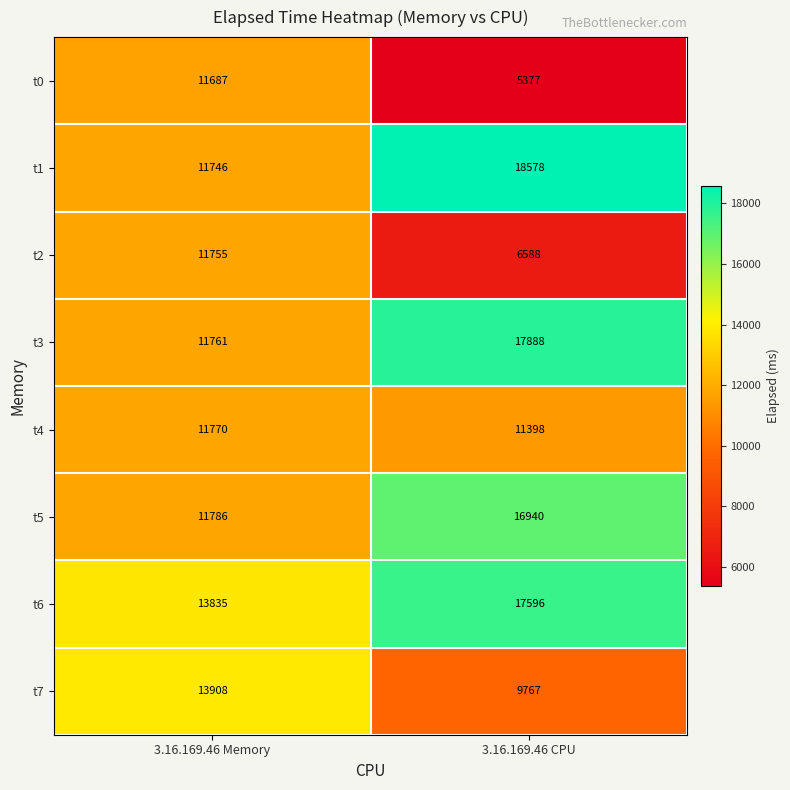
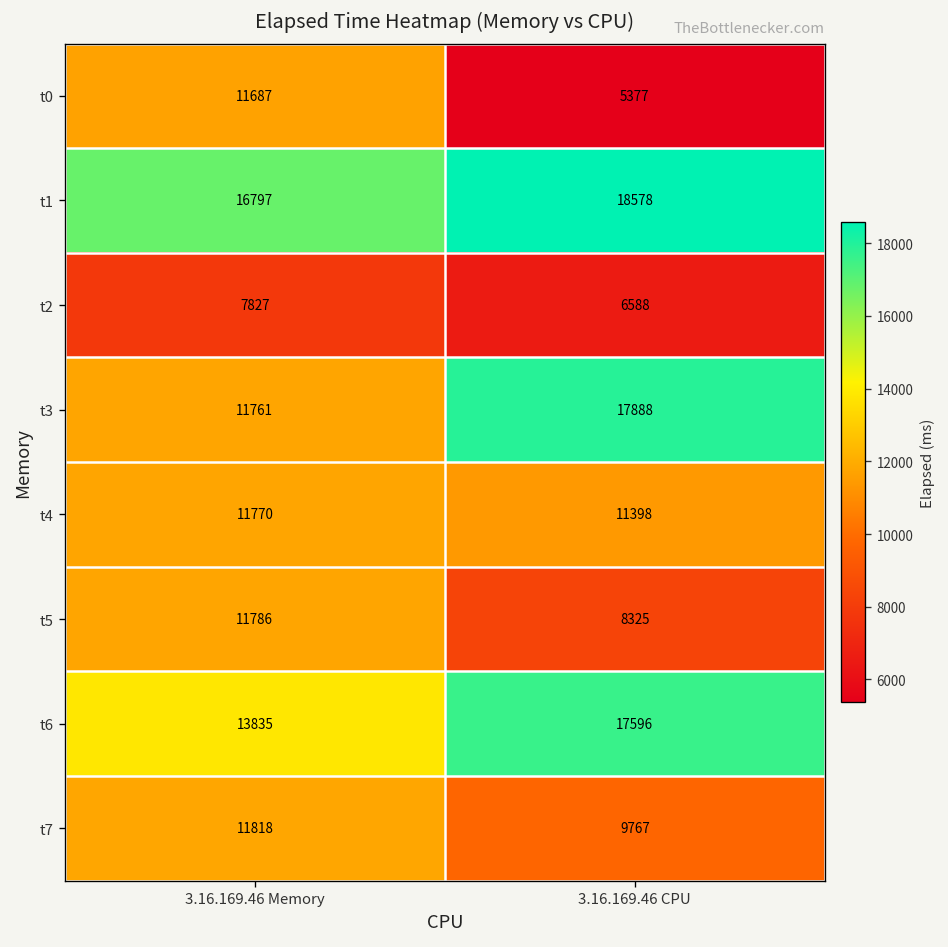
  {
    "t0": {
      "3.16.169.46 Memory": 11687,
      "3.16.169.46 CPU": 5377
    },
    "t1": {
-     "3.16.169.46 Memory": 11746,
+     "3.16.169.46 Memory": 16797,
      "3.16.169.46 CPU": 18578
    },
    "t2": {
-     "3.16.169.46 Memory": 11755,
+     "3.16.169.46 Memory": 7827,
      "3.16.169.46 CPU": 6588
    },
    "t3": {
      "3.16.169.46 Memory": 11761,
      "3.16.169.46 CPU": 17888
    },
    "t4": {
      "3.16.169.46 Memory": 11770,
      "3.16.169.46 CPU": 11398
    },
    "t5": {
      "3.16.169.46 Memory": 11786,
-     "3.16.169.46 CPU": 16940
+     "3.16.169.46 CPU": 8325
    },
    "t6": {
      "3.16.169.46 Memory": 13835,
      "3.16.169.46 CPU": 17596
    },
    "t7": {
-     "3.16.169.46 Memory": 13908,
+     "3.16.169.46 Memory": 11818,
      "3.16.169.46 CPU": 9767
    }
  }
